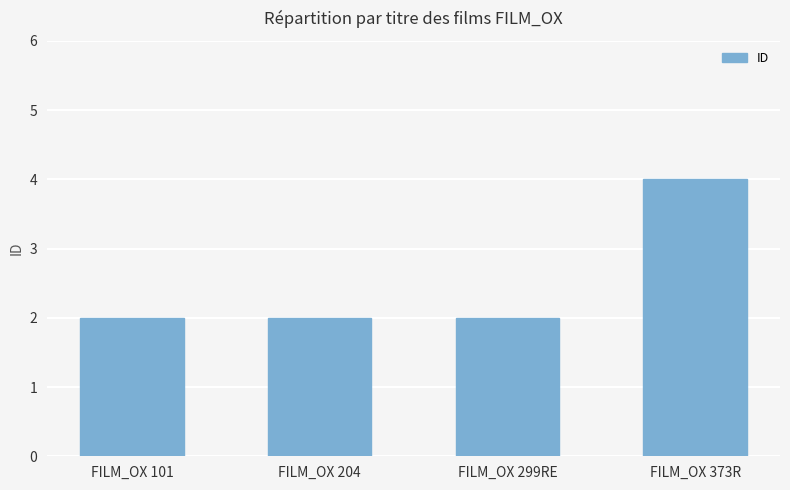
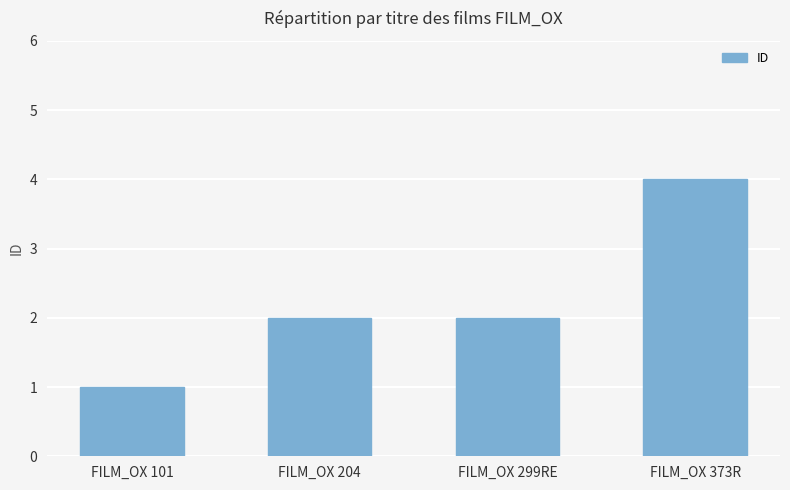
  {
-   "FILM_OX 101": 2,
+   "FILM_OX 101": 1,
    "FILM_OX 204": 2,
    "FILM_OX 299RE": 2,
    "FILM_OX 373R": 4
  }
